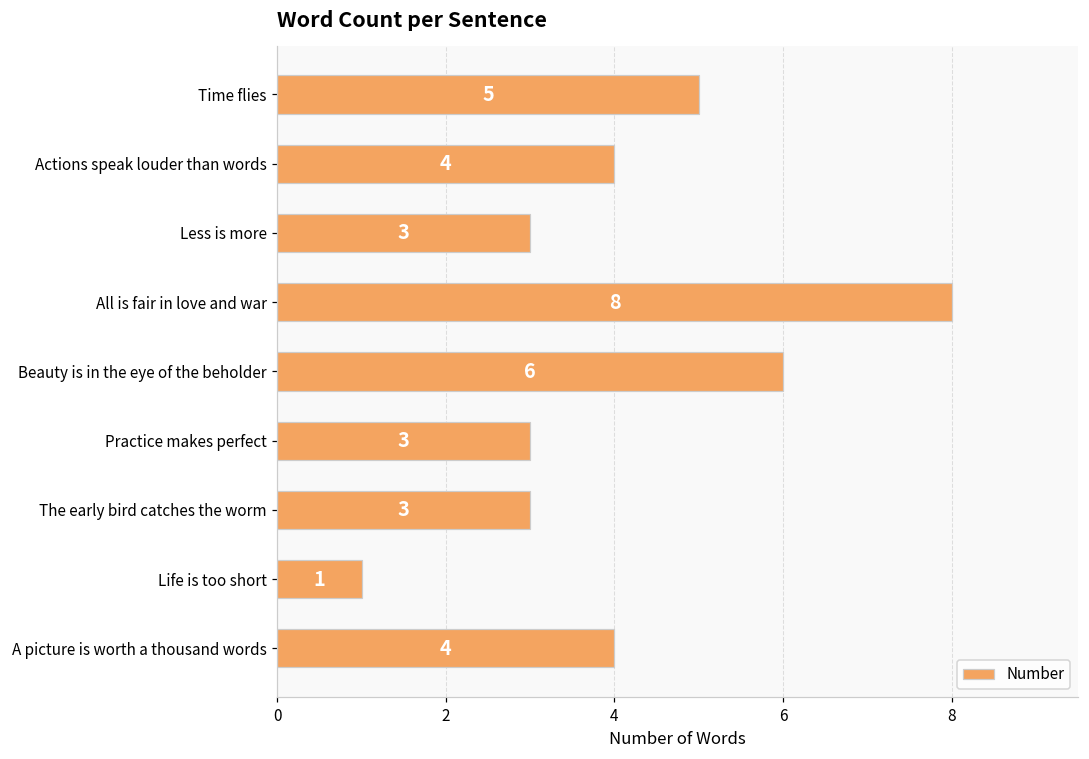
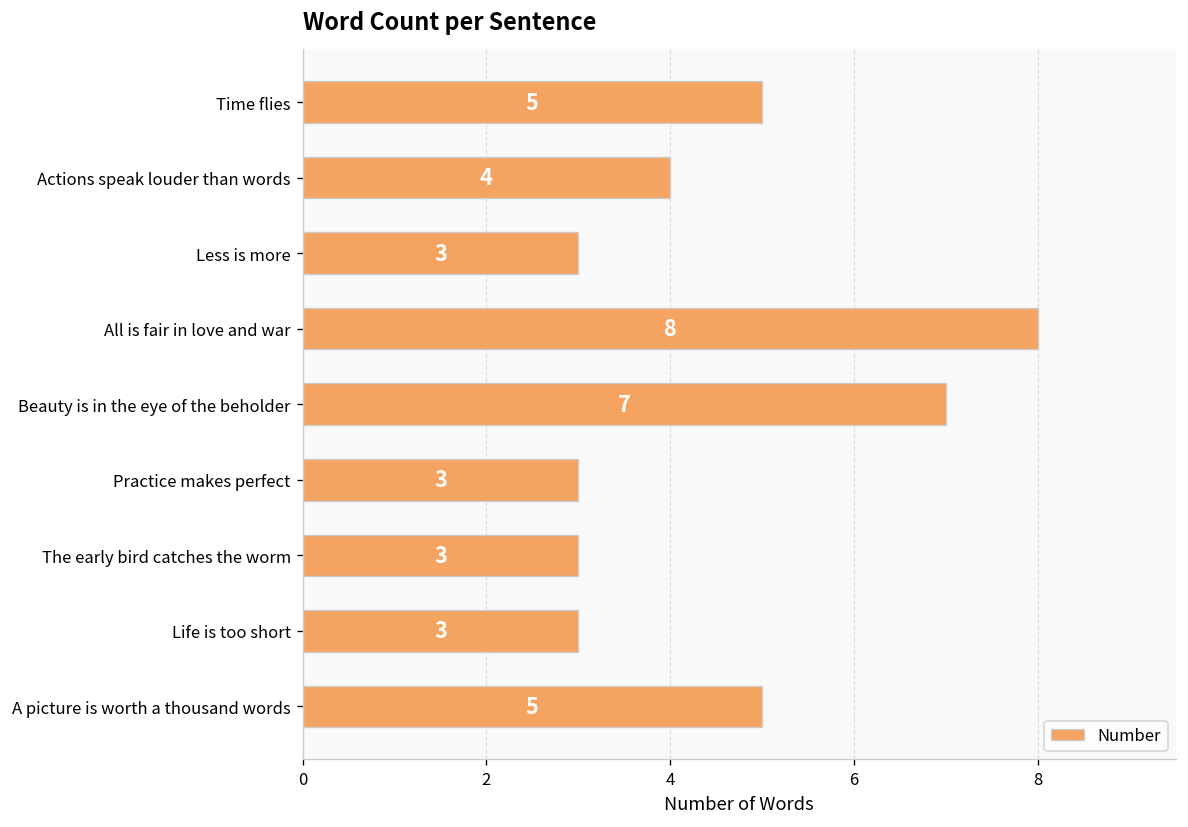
  {
    "Time flies": 5,
    "Actions speak louder than words": 4,
    "Less is more": 3,
    "All is fair in love and war": 8,
-   "Beauty is in the eye of the beholder": 6,
+   "Beauty is in the eye of the beholder": 7,
    "Practice makes perfect": 3,
    "The early bird catches the worm": 3,
-   "Life is too short": 1,
-   "A picture is worth a thousand words": 4
+   "Life is too short": 3,
+   "A picture is worth a thousand words": 5
  }
